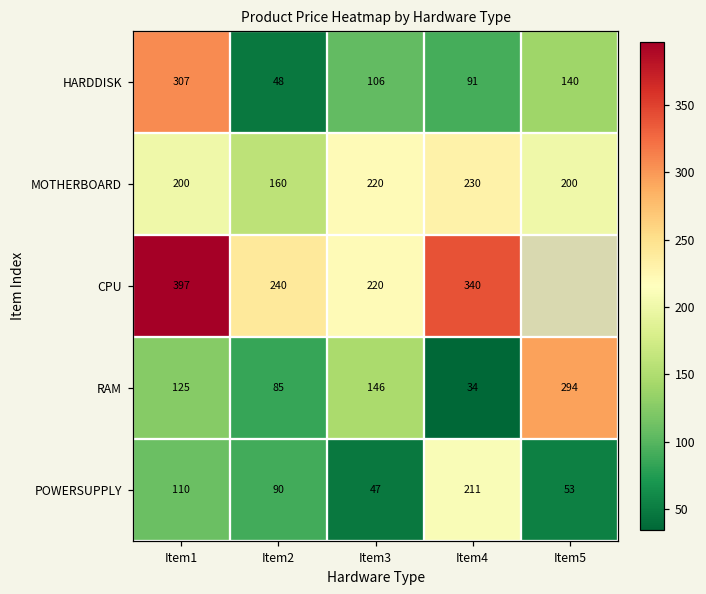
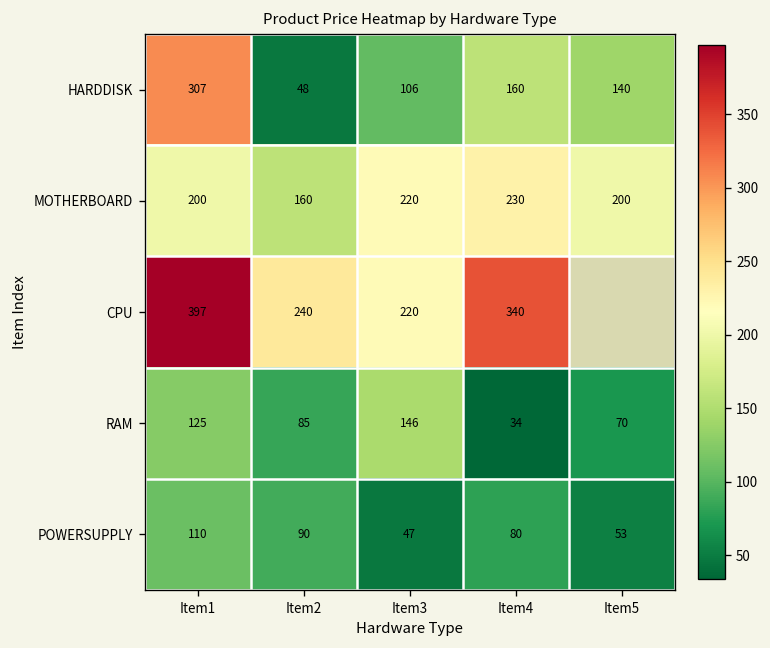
  {
    "HARDDISK": {
      "Item1": 307,
      "Item2": 48,
      "Item3": 106,
-     "Item4": 91,
+     "Item4": 160,
      "Item5": 140
    },
    "MOTHERBOARD": {
      "Item1": 200,
      "Item2": 160,
      "Item3": 220,
      "Item4": 230,
      "Item5": 200
    },
    "CPU": {
      "Item1": 397,
      "Item2": 240,
      "Item3": 220,
      "Item4": 340
    },
    "RAM": {
      "Item1": 125,
      "Item2": 85,
      "Item3": 146,
      "Item4": 34,
-     "Item5": 294
+     "Item5": 70
    },
    "POWERSUPPLY": {
      "Item1": 110,
      "Item2": 90,
      "Item3": 47,
-     "Item4": 211,
+     "Item4": 80,
      "Item5": 53
    }
  }
